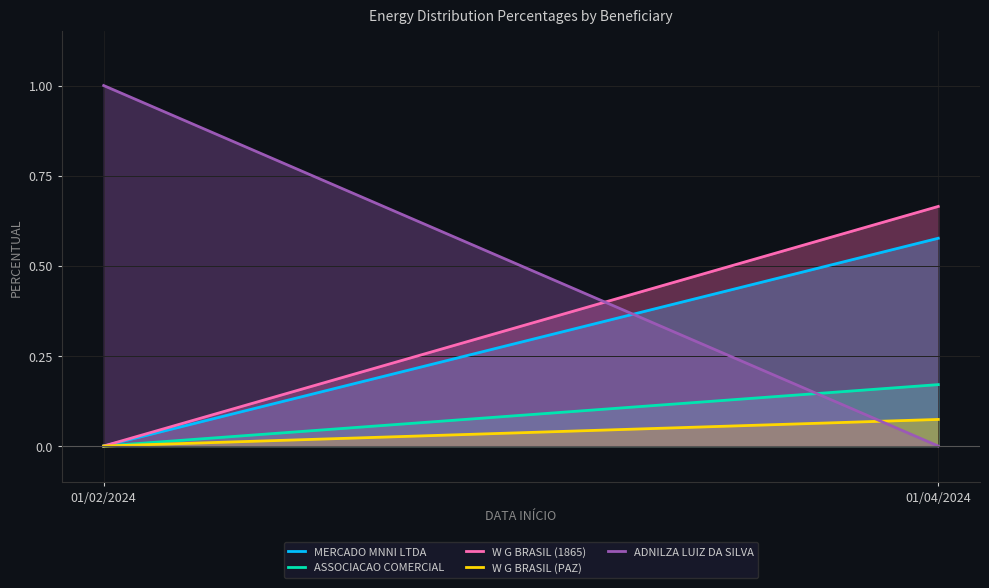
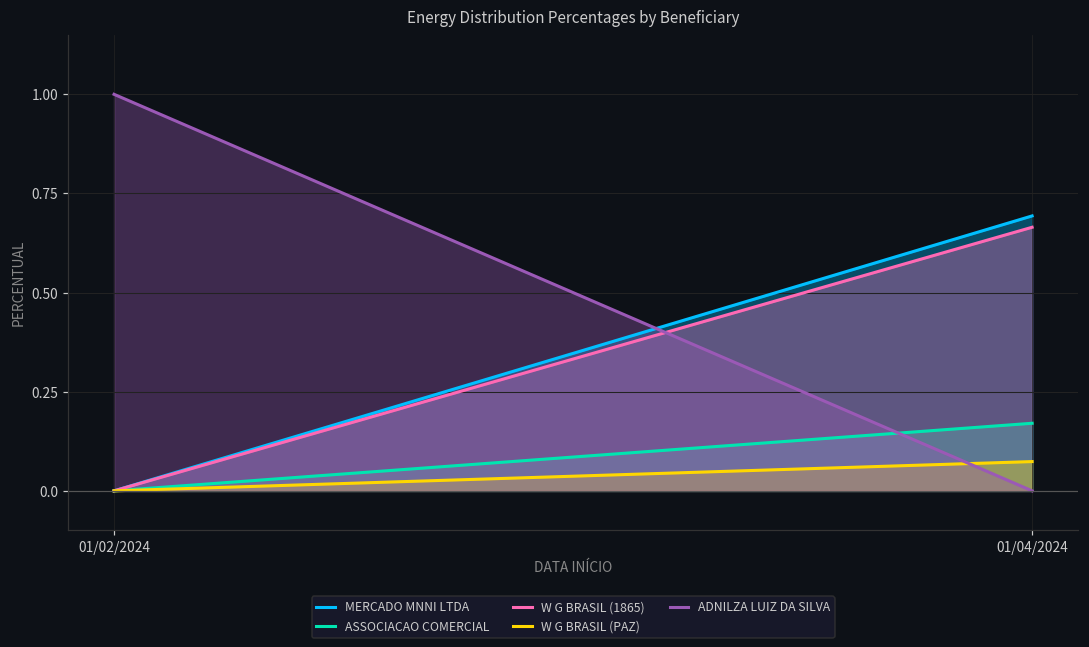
  {
    "MERCADO MNNI LTDA": {
-     "01/04/2024": 0.58
+     "01/04/2024": 0.69
    },
    "ASSOCIACAO COMERCIAL": {
      "01/04/2024": 0.17
    },
    "W G BRASIL (1865)": {
      "01/04/2024": 0.66
    },
    "W G BRASIL (PAZ)": {
      "01/04/2024": 0.07
    },
    "ADNILZA LUIZ DA SILVA": {
      "01/02/2024": 1.00,
      "01/04/2024": 0.00
    }
  }
